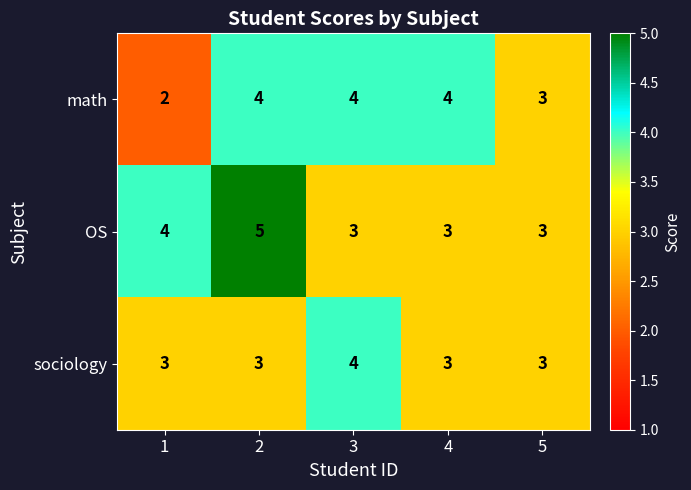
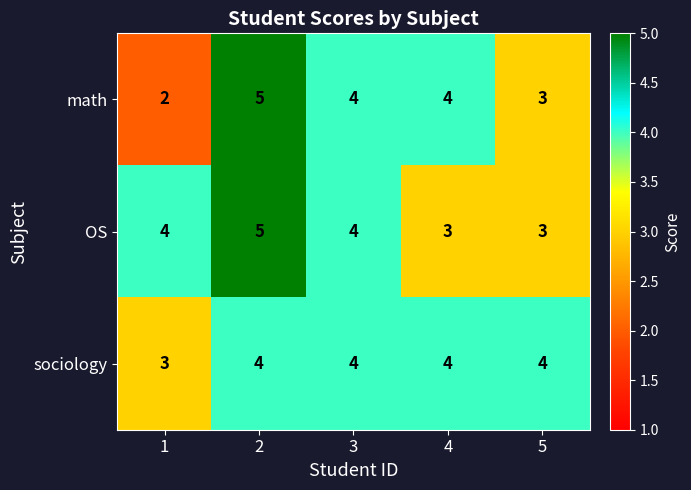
  {
    "math": {
      "1": 2,
-     "2": 4,
+     "2": 5,
      "3": 4,
      "4": 4,
      "5": 3
    },
    "OS": {
      "1": 4,
      "2": 5,
-     "3": 3,
+     "3": 4,
      "4": 3,
      "5": 3
    },
    "sociology": {
      "1": 3,
-     "2": 3,
+     "2": 4,
      "3": 4,
-     "4": 3,
-     "5": 3
+     "4": 4,
+     "5": 4
    }
  }
